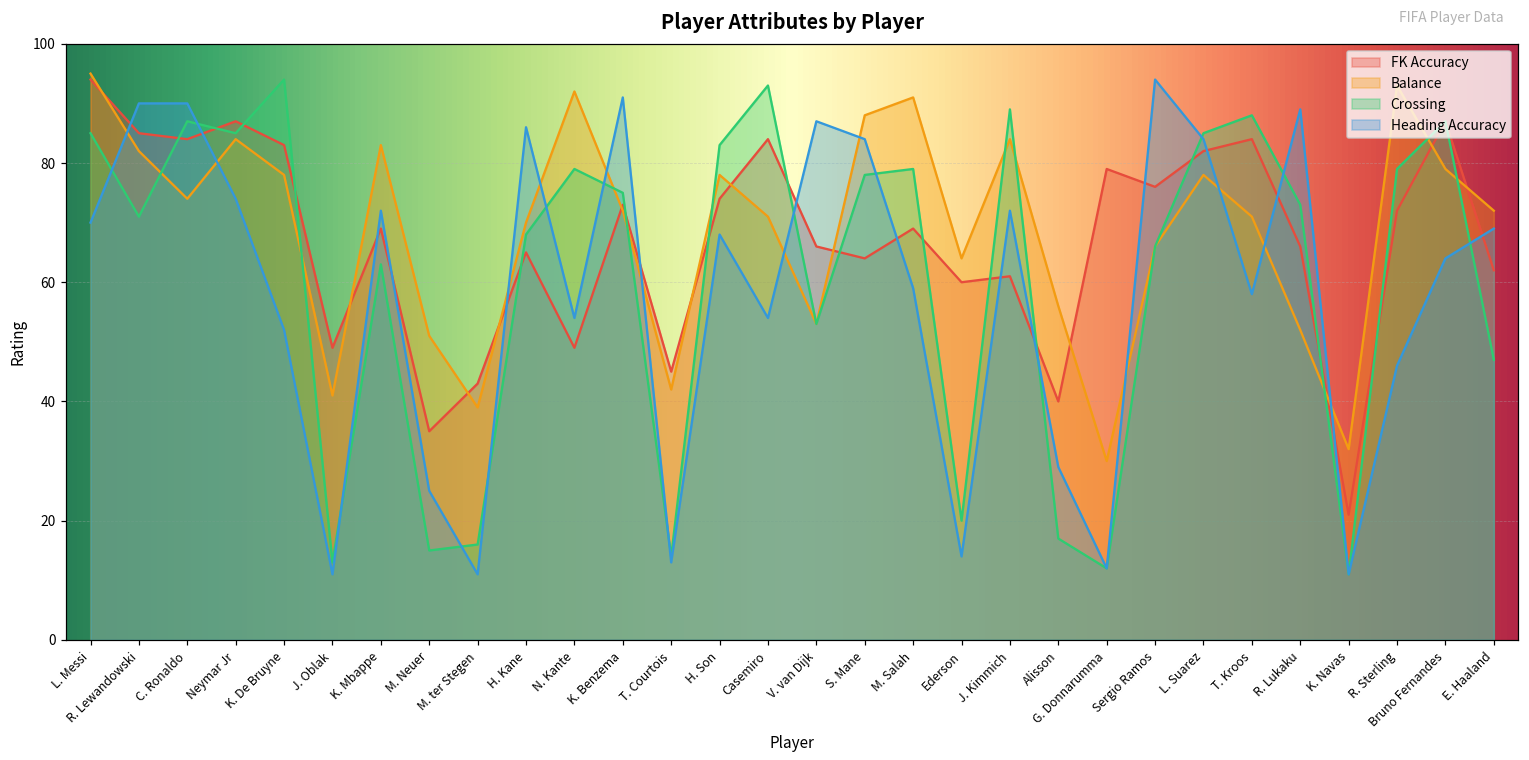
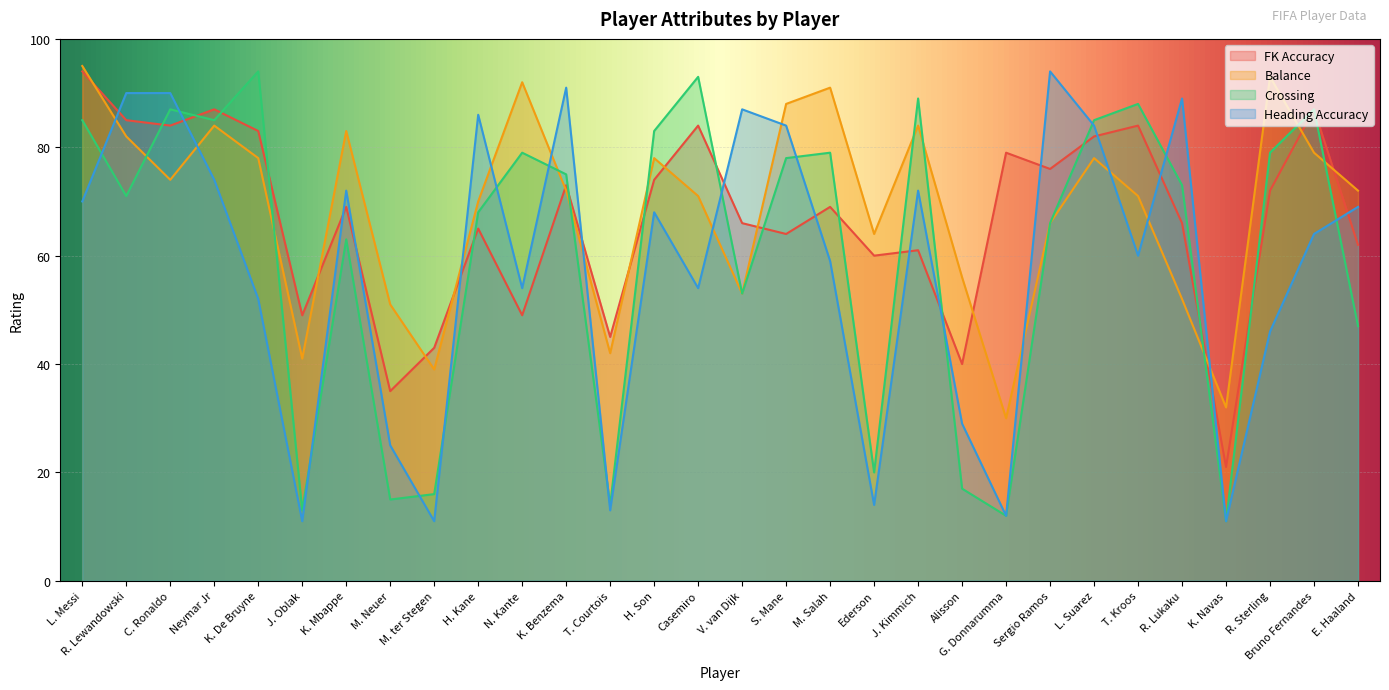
  {
    "Crossing": {
      "L. Messi": 85,
      "R. Lewandowski": 71,
      "C. Ronaldo": 87,
      "Neymar Jr": 85,
      "K. De Bruyne": 94,
      "J. Oblak": 13,
      "K. Mbappe": 63,
      "M. Neuer": 15,
      "M. ter Stegen": 16,
      "H. Kane": 68,
      "N. Kante": 79,
      "K. Benzema": 75,
      "T. Courtois": 14,
      "H. Son": 83,
      "Casemiro": 93,
      "S. Mane": 78,
      "M. Salah": 79,
      "Ederson": 20,
      "J. Kimmich": 89,
      "Alisson": 17,
      "L. Suarez": 85,
      "T. Kroos": 88,
      "R. Lukaku": 73,
      "R. Sterling": 79,
      "E. Haaland": 47
    },
    "Heading Accuracy": {
      "L. Messi": 70,
      "R. Lewandowski": 90,
      "C. Ronaldo": 90,
      "Neymar Jr": 74,
      "K. De Bruyne": 52,
      "J. Oblak": 11,
      "K. Mbappe": 72,
      "M. Neuer": 25,
      "M. ter Stegen": 11,
      "H. Kane": 86,
      "N. Kante": 54,
      "K. Benzema": 91,
      "T. Courtois": 13,
      "H. Son": 68,
      "Casemiro": 54,
      "V. van Dijk": 87,
      "S. Mane": 84,
      "M. Salah": 59,
      "Ederson": 14,
      "J. Kimmich": 72,
      "Alisson": 29,
      "Sergio Ramos": 94,
      "L. Suarez": 84,
-     "T. Kroos": 58,
+     "T. Kroos": 60,
      "R. Lukaku": 89,
      "R. Sterling": 46,
      "Bruno Fernandes": 64,
      "E. Haaland": 69
    }
  }
